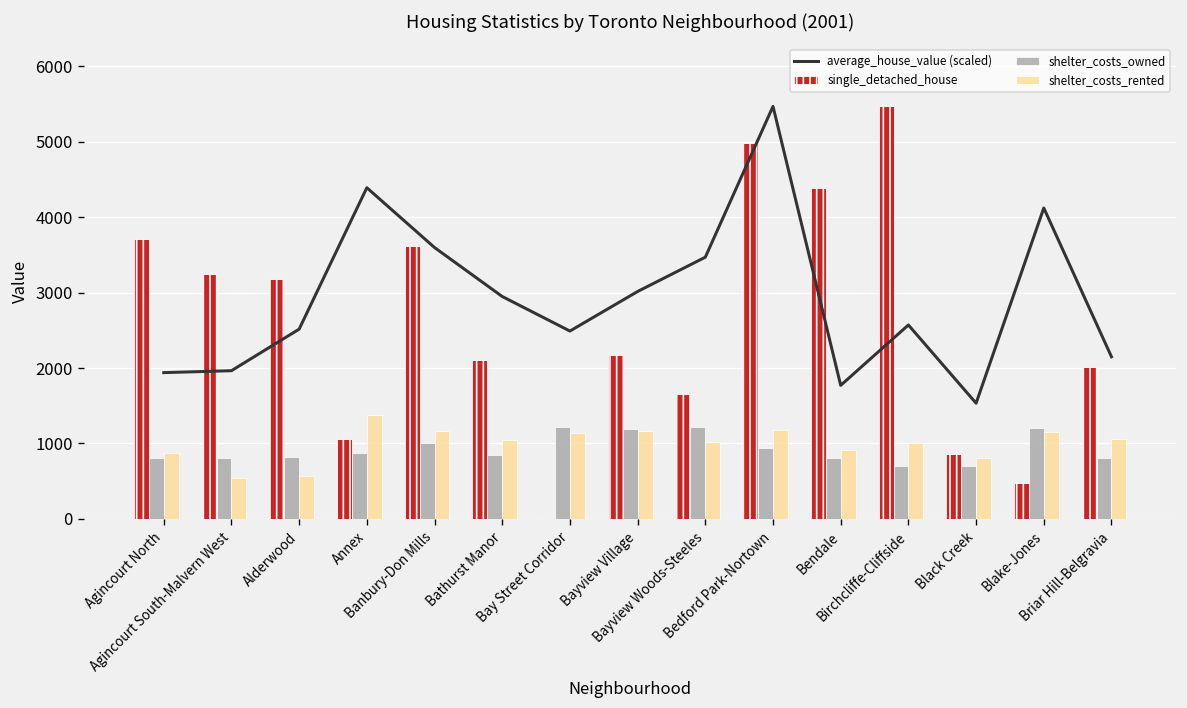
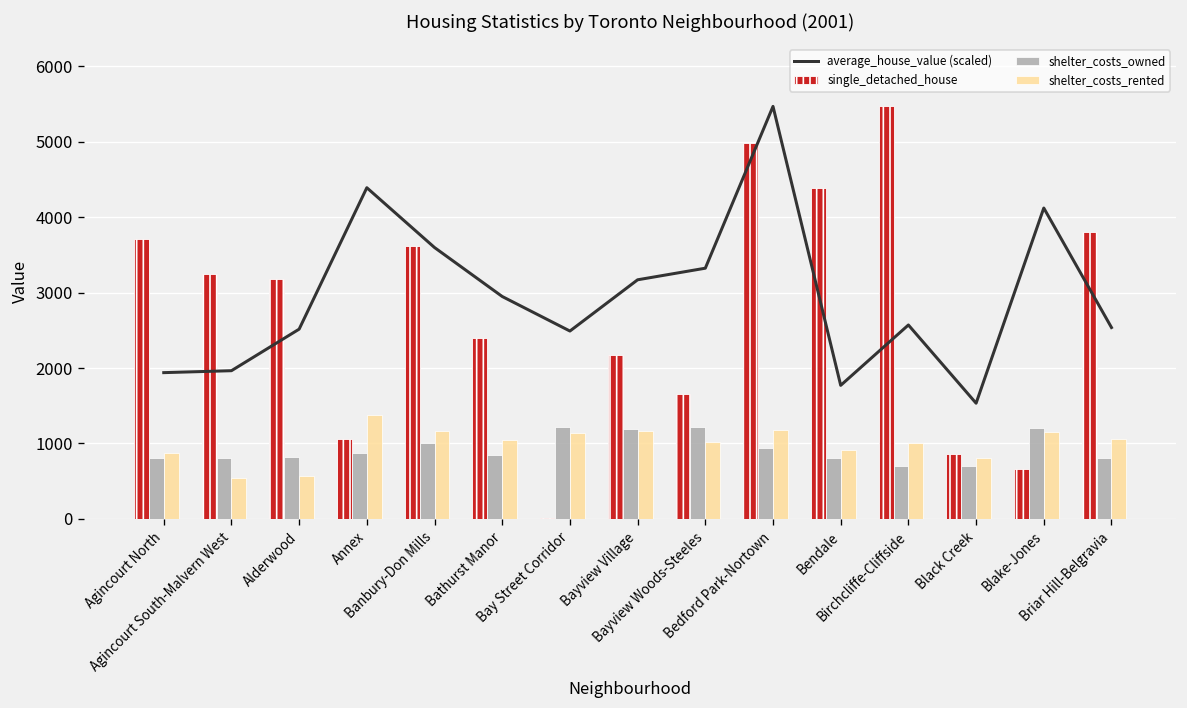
  {
    "single_detached_house": {
      "Agincourt North": 3700,
      "Agincourt South-Malvern West": 3300,
      "Alderwood": 3200,
      "Annex": 1100,
      "Banbury-Don Mills": 3600,
-     "Bathurst Manor": 2100,
+     "Bathurst Manor": 2400,
      "Bayview Village": 2200,
      "Bayview Woods-Steeles": 1700,
      "Bedford Park-Nortown": 5000,
      "Bendale": 4400,
      "Birchcliffe-Cliffside": 5500,
      "Black Creek": 900,
-     "Blake-Jones": 500,
-     "Briar Hill-Belgravia": 2000
+     "Blake-Jones": 700,
+     "Briar Hill-Belgravia": 3800
    },
    "average_house_value (scaled)": {
      "Agincourt North": 1900,
      "Agincourt South-Malvern West": 2000,
      "Alderwood": 2500,
      "Annex": 4400,
      "Banbury-Don Mills": 3600,
      "Bathurst Manor": 2900,
      "Bay Street Corridor": 2500,
-     "Bayview Village": 3000,
-     "Bayview Woods-Steeles": 3500,
+     "Bayview Village": 3200,
+     "Bayview Woods-Steeles": 3300,
      "Bedford Park-Nortown": 5500,
      "Bendale": 1800,
      "Birchcliffe-Cliffside": 2600,
      "Black Creek": 1500,
      "Blake-Jones": 4100,
-     "Briar Hill-Belgravia": 2100
+     "Briar Hill-Belgravia": 2500
    },
    "shelter_costs_owned": {
      "Agincourt North": 800,
      "Agincourt South-Malvern West": 800,
      "Alderwood": 800,
      "Annex": 900,
      "Banbury-Don Mills": 1000,
      "Bathurst Manor": 800,
      "Bay Street Corridor": 1200,
      "Bayview Village": 1200,
      "Bayview Woods-Steeles": 1200,
      "Bedford Park-Nortown": 900,
      "Bendale": 800,
      "Birchcliffe-Cliffside": 700,
      "Black Creek": 700,
      "Blake-Jones": 1200,
      "Briar Hill-Belgravia": 800
    },
    "shelter_costs_rented": {
      "Agincourt North": 900,
      "Agincourt South-Malvern West": 500,
      "Alderwood": 600,
      "Annex": 1400,
      "Banbury-Don Mills": 1200,
      "Bathurst Manor": 1100,
      "Bay Street Corridor": 1100,
      "Bayview Village": 1200,
      "Bayview Woods-Steeles": 1000,
      "Bedford Park-Nortown": 1200,
      "Bendale": 900,
      "Birchcliffe-Cliffside": 1000,
      "Black Creek": 800,
      "Blake-Jones": 1100,
      "Briar Hill-Belgravia": 1100
    }
  }
